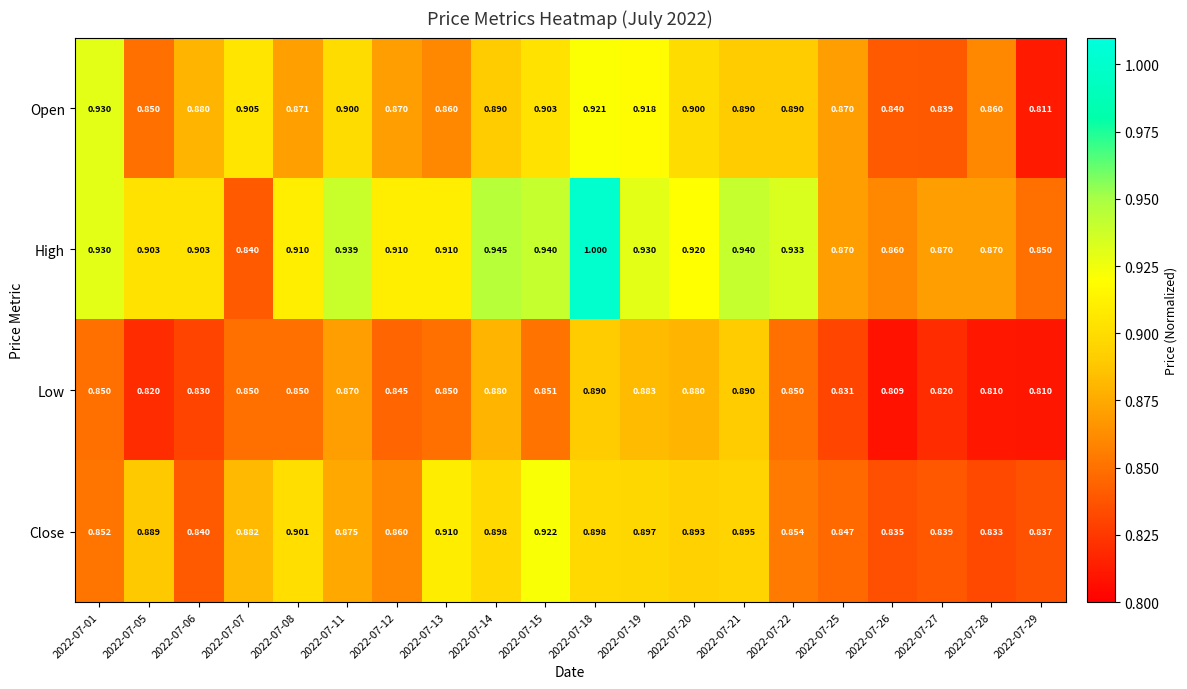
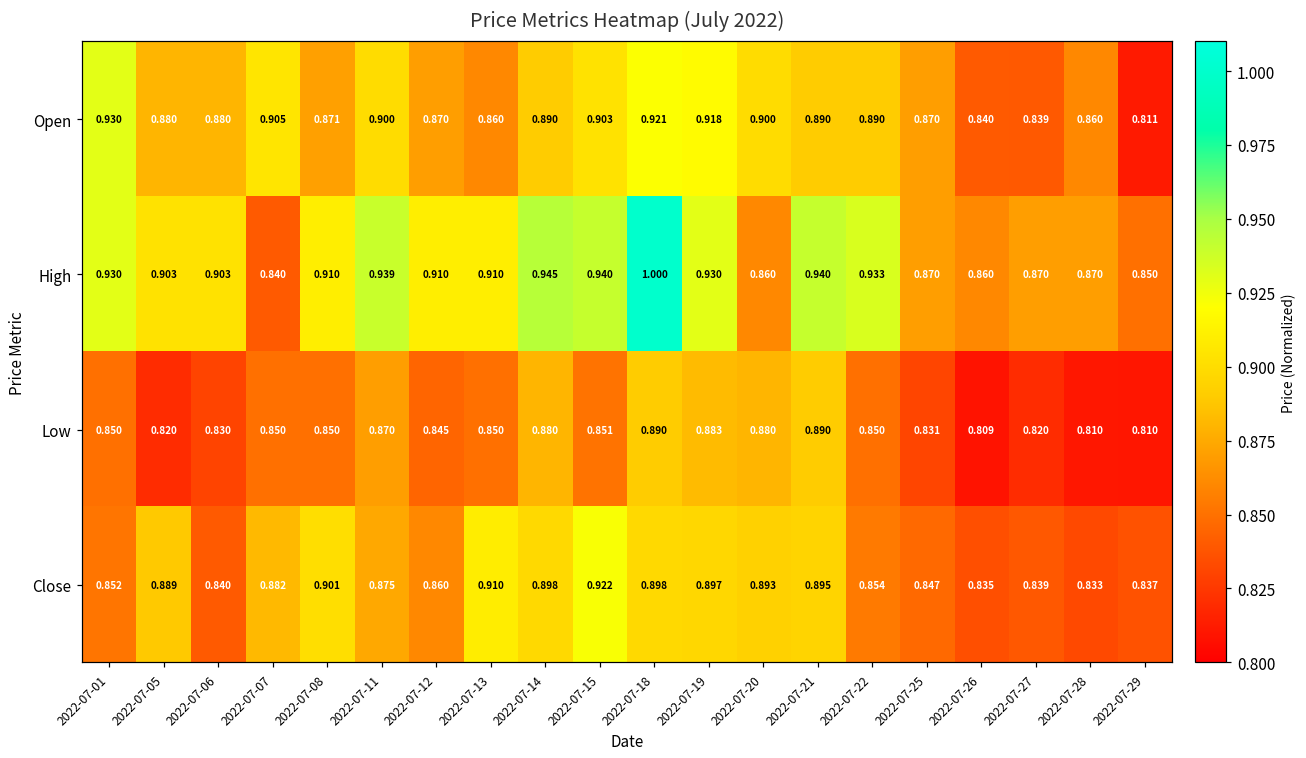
  {
    "Open": {
      "2022-07-01": 0.930,
-     "2022-07-05": 0.850,
+     "2022-07-05": 0.880,
      "2022-07-06": 0.880,
      "2022-07-07": 0.905,
      "2022-07-08": 0.871,
      "2022-07-11": 0.900,
      "2022-07-12": 0.870,
      "2022-07-13": 0.860,
      "2022-07-14": 0.890,
      "2022-07-15": 0.903,
      "2022-07-18": 0.921,
      "2022-07-19": 0.918,
      "2022-07-20": 0.900,
      "2022-07-21": 0.890,
      "2022-07-22": 0.890,
      "2022-07-25": 0.870,
      "2022-07-26": 0.840,
      "2022-07-27": 0.839,
      "2022-07-28": 0.860,
      "2022-07-29": 0.811
    },
    "High": {
      "2022-07-01": 0.930,
      "2022-07-05": 0.903,
      "2022-07-06": 0.903,
      "2022-07-07": 0.840,
      "2022-07-08": 0.910,
      "2022-07-11": 0.939,
      "2022-07-12": 0.910,
      "2022-07-13": 0.910,
      "2022-07-14": 0.945,
      "2022-07-15": 0.940,
      "2022-07-18": 1.000,
      "2022-07-19": 0.930,
-     "2022-07-20": 0.920,
+     "2022-07-20": 0.860,
      "2022-07-21": 0.940,
      "2022-07-22": 0.933,
      "2022-07-25": 0.870,
      "2022-07-26": 0.860,
      "2022-07-27": 0.870,
      "2022-07-28": 0.870,
      "2022-07-29": 0.850
    },
    "Low": {
      "2022-07-01": 0.850,
      "2022-07-05": 0.820,
      "2022-07-06": 0.830,
      "2022-07-07": 0.850,
      "2022-07-08": 0.850,
      "2022-07-11": 0.870,
      "2022-07-12": 0.845,
      "2022-07-13": 0.850,
      "2022-07-14": 0.880,
      "2022-07-15": 0.851,
      "2022-07-18": 0.890,
      "2022-07-19": 0.883,
      "2022-07-20": 0.880,
      "2022-07-21": 0.890,
      "2022-07-22": 0.850,
      "2022-07-25": 0.831,
      "2022-07-26": 0.809,
      "2022-07-27": 0.820,
      "2022-07-28": 0.810,
      "2022-07-29": 0.810
    },
    "Close": {
      "2022-07-01": 0.852,
      "2022-07-05": 0.889,
      "2022-07-06": 0.840,
      "2022-07-07": 0.882,
      "2022-07-08": 0.901,
      "2022-07-11": 0.875,
      "2022-07-12": 0.860,
      "2022-07-13": 0.910,
      "2022-07-14": 0.898,
      "2022-07-15": 0.922,
      "2022-07-18": 0.898,
      "2022-07-19": 0.897,
      "2022-07-20": 0.893,
      "2022-07-21": 0.895,
      "2022-07-22": 0.854,
      "2022-07-25": 0.847,
      "2022-07-26": 0.835,
      "2022-07-27": 0.839,
      "2022-07-28": 0.833,
      "2022-07-29": 0.837
    }
  }
